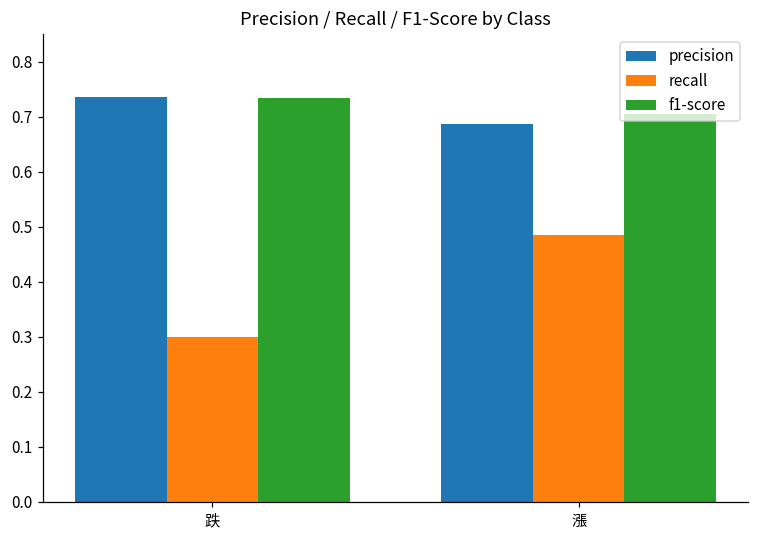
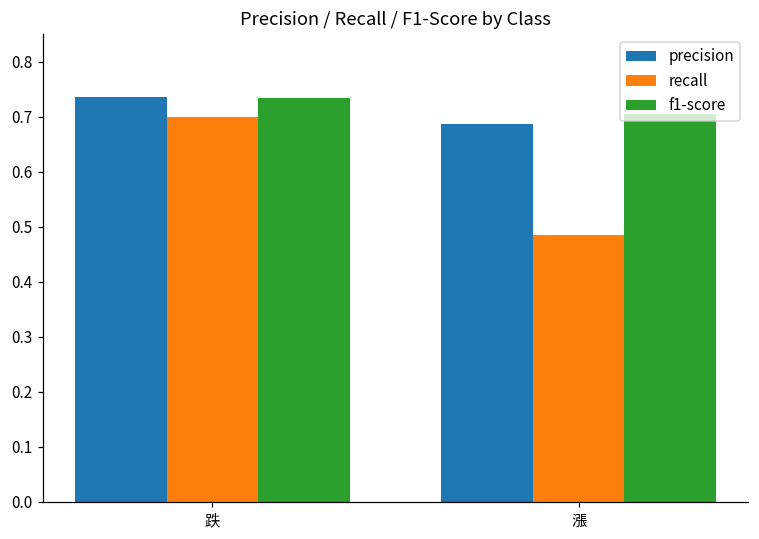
  {
    "precision": {
      "跌": 0.74,
      "漲": 0.69
    },
    "recall": {
-     "跌": 0.3,
+     "跌": 0.7,
      "漲": 0.48
    },
    "f1-score": {
      "跌": 0.73
    }
  }
